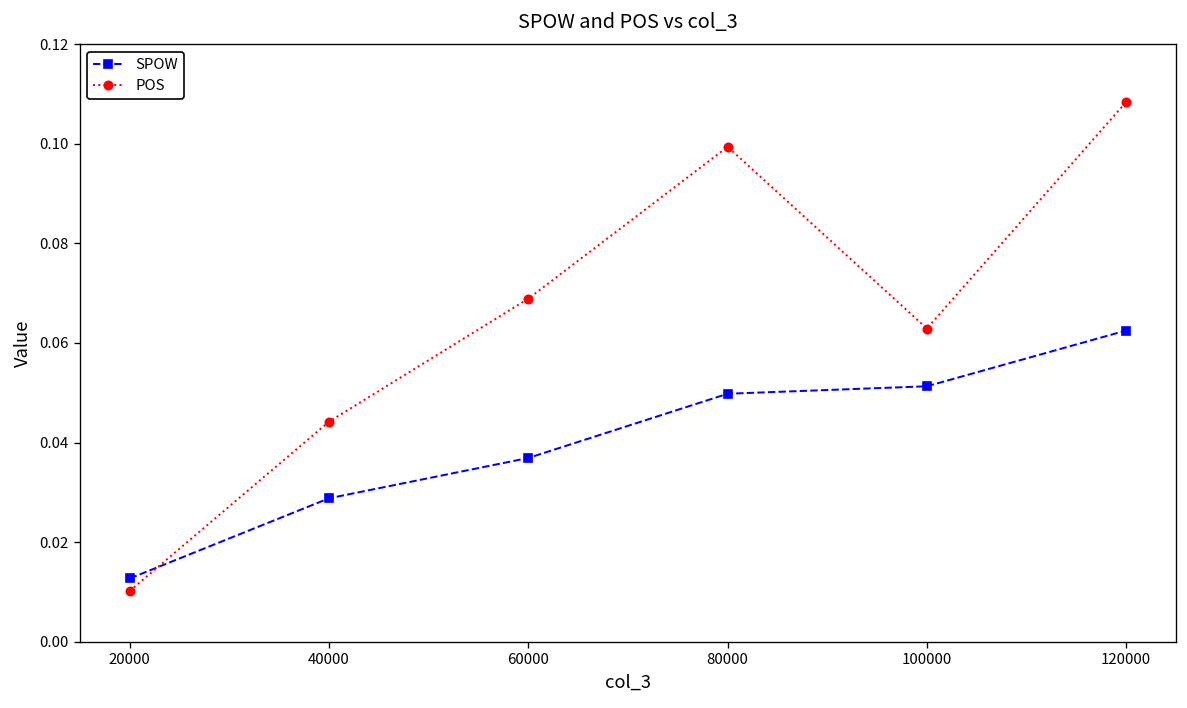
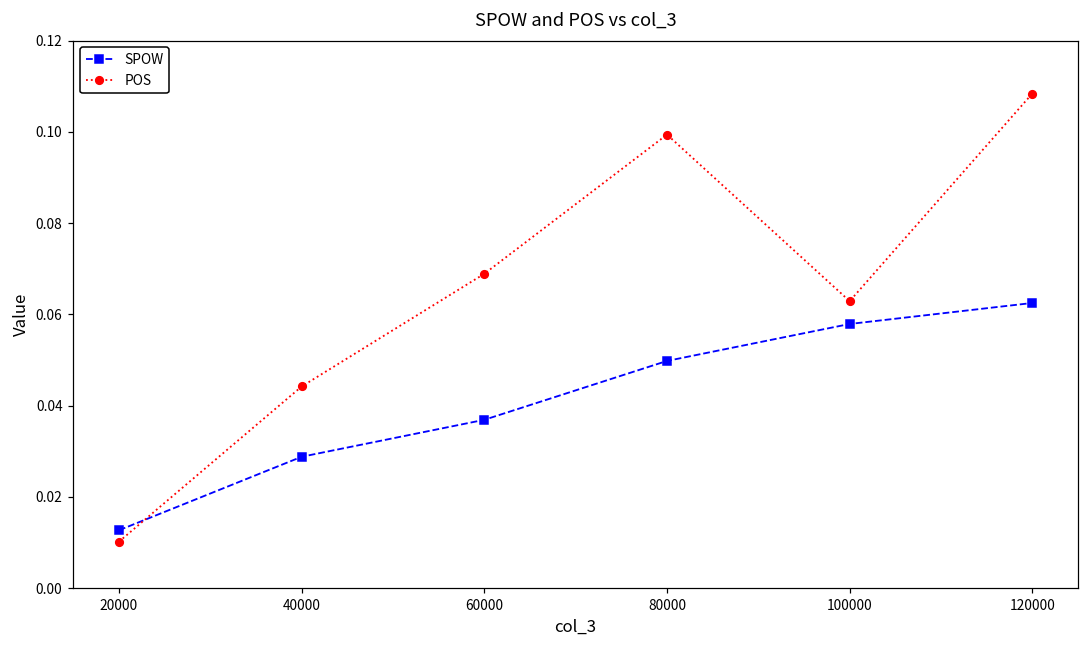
  {
    "SPOW": {
      "20000": 0.013,
      "40000": 0.029,
      "60000": 0.037,
      "80000": 0.050,
-     "100000": 0.051,
+     "100000": 0.058,
      "120000": 0.063
    },
    "POS": {
      "20000": 0.010,
      "40000": 0.044,
      "60000": 0.069,
      "80000": 0.099,
      "100000": 0.063,
      "120000": 0.108
    }
  }
